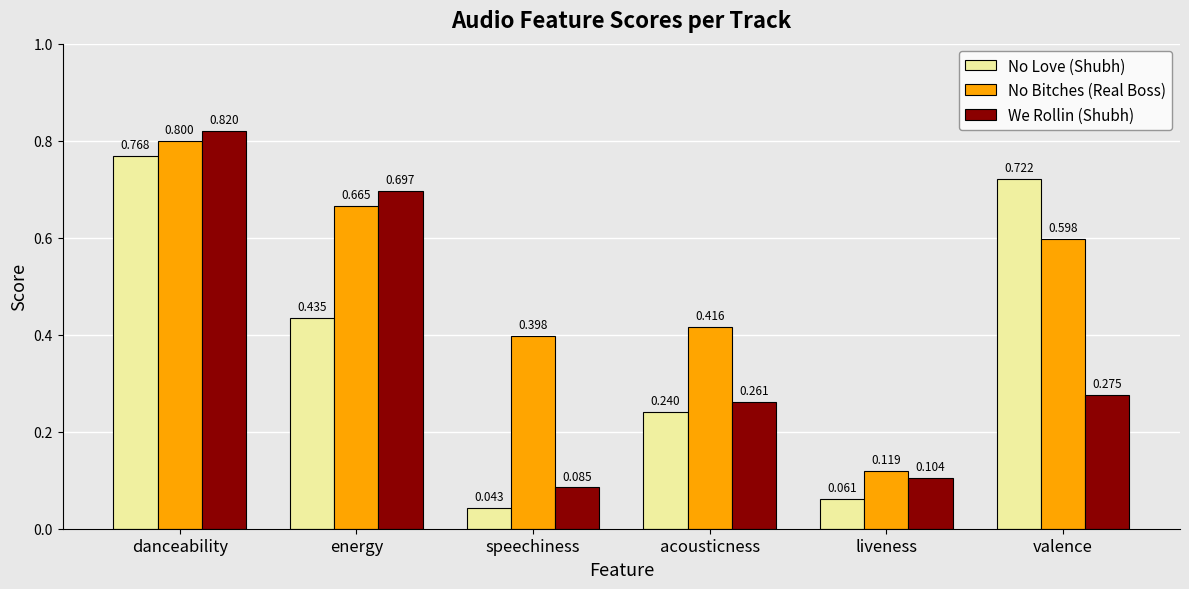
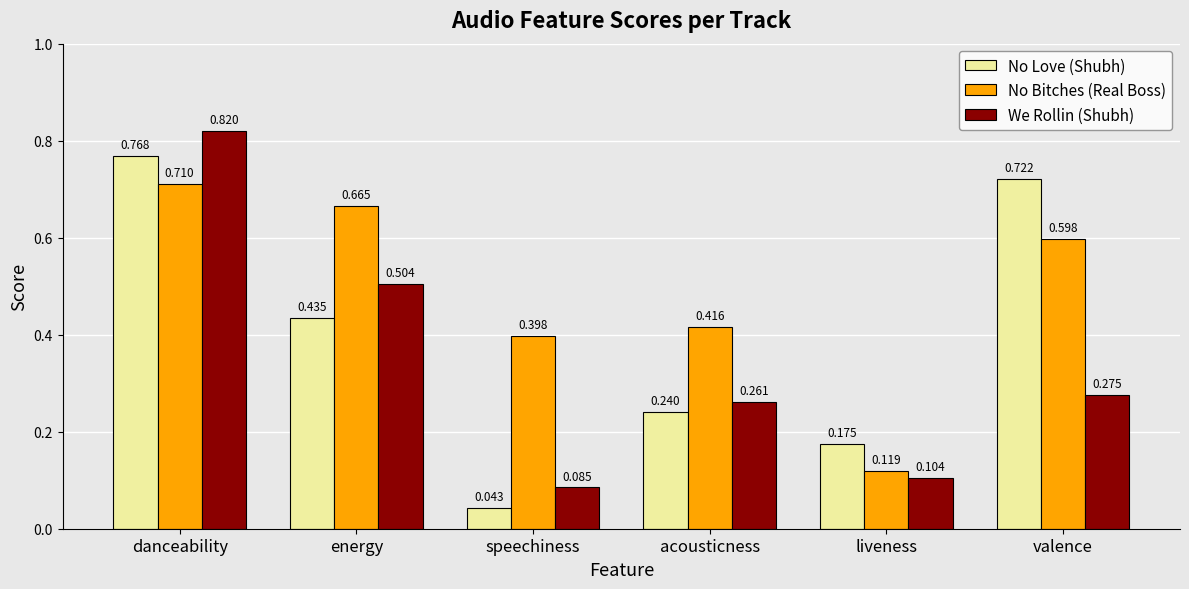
  {
    "No Love (Shubh)": {
      "danceability": 0.768,
      "energy": 0.435,
      "speechiness": 0.043,
      "acousticness": 0.240,
-     "liveness": 0.061,
+     "liveness": 0.175,
      "valence": 0.722
    },
    "No Bitches (Real Boss)": {
-     "danceability": 0.800,
+     "danceability": 0.710,
      "energy": 0.665,
      "speechiness": 0.398,
      "acousticness": 0.416,
      "liveness": 0.119,
      "valence": 0.598
    },
    "We Rollin (Shubh)": {
      "danceability": 0.820,
-     "energy": 0.697,
+     "energy": 0.504,
      "speechiness": 0.085,
      "acousticness": 0.261,
      "liveness": 0.104,
      "valence": 0.275
    }
  }
